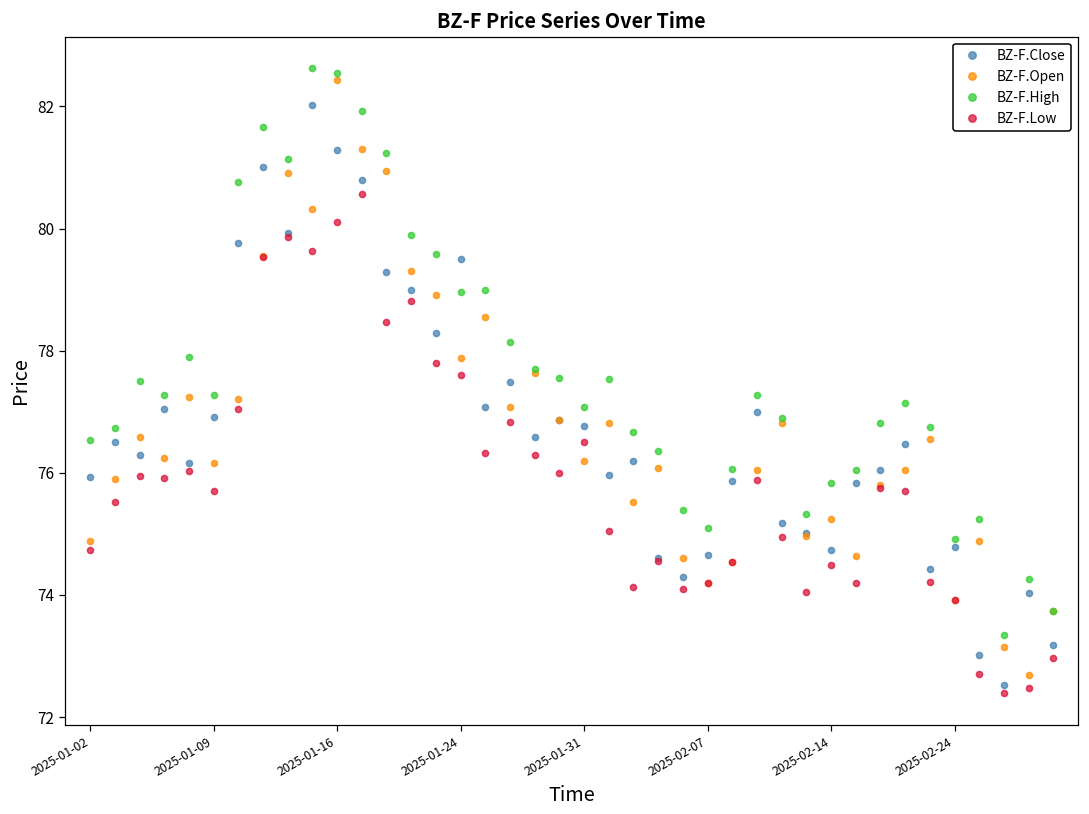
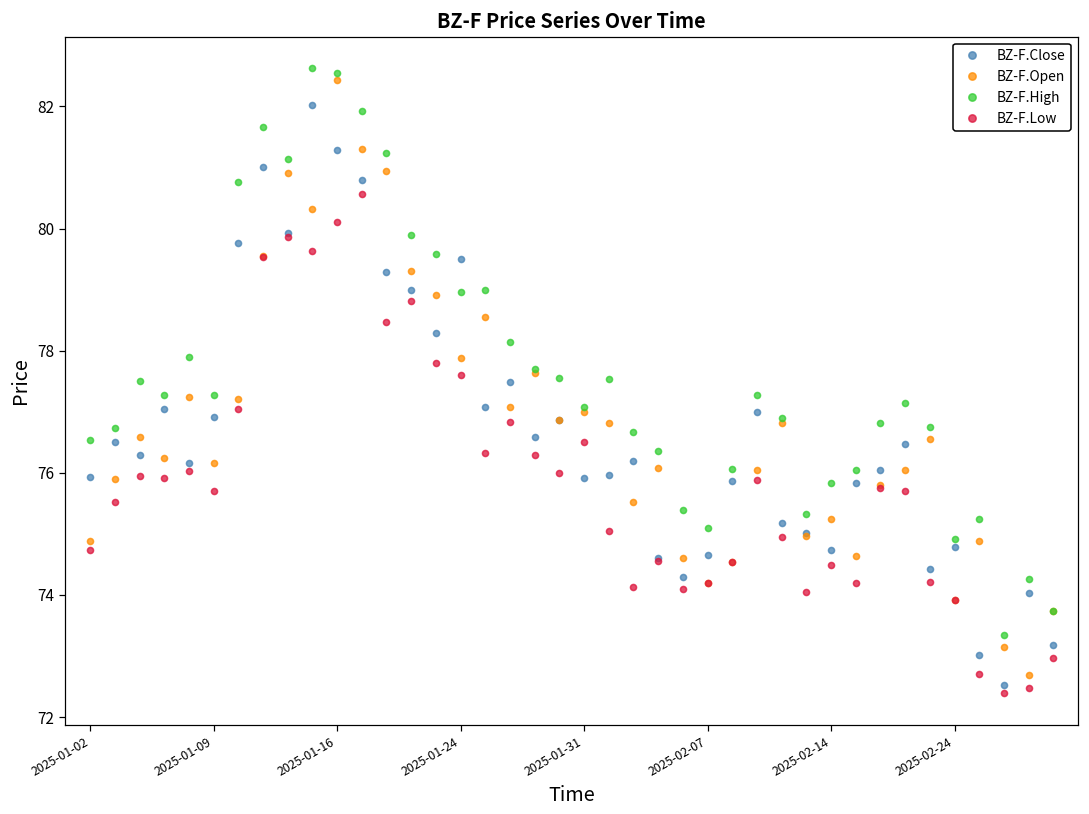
  {
    "BZ-F.Close": {
      "2025-01-02": 75.9,
      "2025-01-09": 76.9,
      "2025-01-16": 81.3,
      "2025-01-24": 79.5,
-     "2025-01-31": 76.8,
+     "2025-01-31": 75.9,
      "2025-02-07": 74.7,
      "2025-02-14": 74.7,
      "2025-02-24": 74.8
    },
    "BZ-F.Open": {
      "2025-01-02": 74.9,
      "2025-01-09": 76.2,
      "2025-01-16": 82.4,
      "2025-01-24": 77.9,
-     "2025-01-31": 76.2,
+     "2025-01-31": 77.0,
      "2025-02-14": 75.2
    },
    "BZ-F.High": {
      "2025-01-02": 76.5,
      "2025-01-09": 77.3,
      "2025-01-16": 82.6,
      "2025-01-24": 79.0,
      "2025-01-31": 77.1,
      "2025-02-07": 75.1,
      "2025-02-14": 75.8,
      "2025-02-24": 74.9
    },
    "BZ-F.Low": {
      "2025-01-02": 74.7,
      "2025-01-09": 75.7,
      "2025-01-16": 80.1,
      "2025-01-24": 77.6,
      "2025-01-31": 76.5,
      "2025-02-14": 74.5
    }
  }
